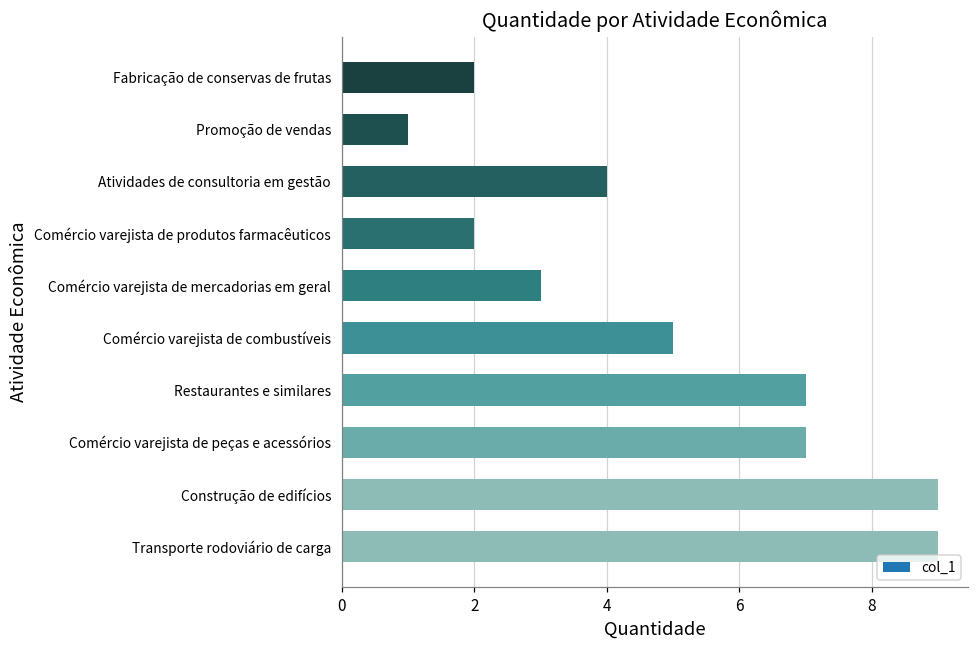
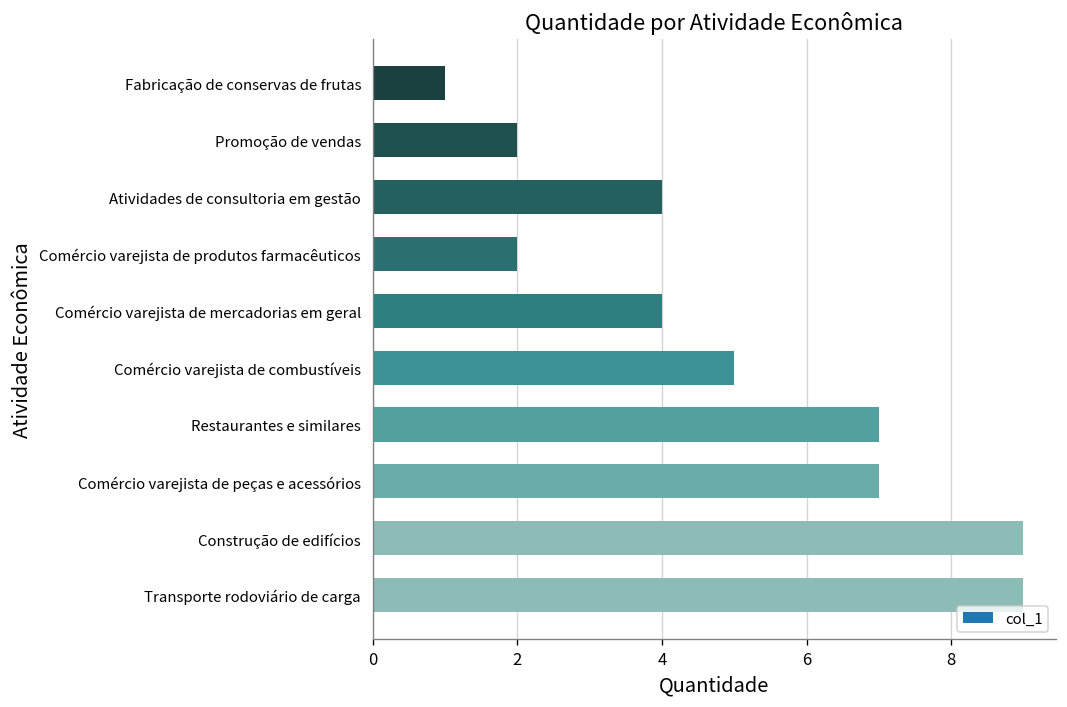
  {
-   "Fabricação de conservas de frutas": 2,
-   "Promoção de vendas": 1,
+   "Fabricação de conservas de frutas": 1,
+   "Promoção de vendas": 2,
    "Atividades de consultoria em gestão": 4,
    "Comércio varejista de produtos farmacêuticos": 2,
-   "Comércio varejista de mercadorias em geral": 3,
+   "Comércio varejista de mercadorias em geral": 4,
    "Comércio varejista de combustíveis": 5,
    "Restaurantes e similares": 7,
    "Comércio varejista de peças e acessórios": 7,
    "Construção de edifícios": 9,
    "Transporte rodoviário de carga": 9
  }
